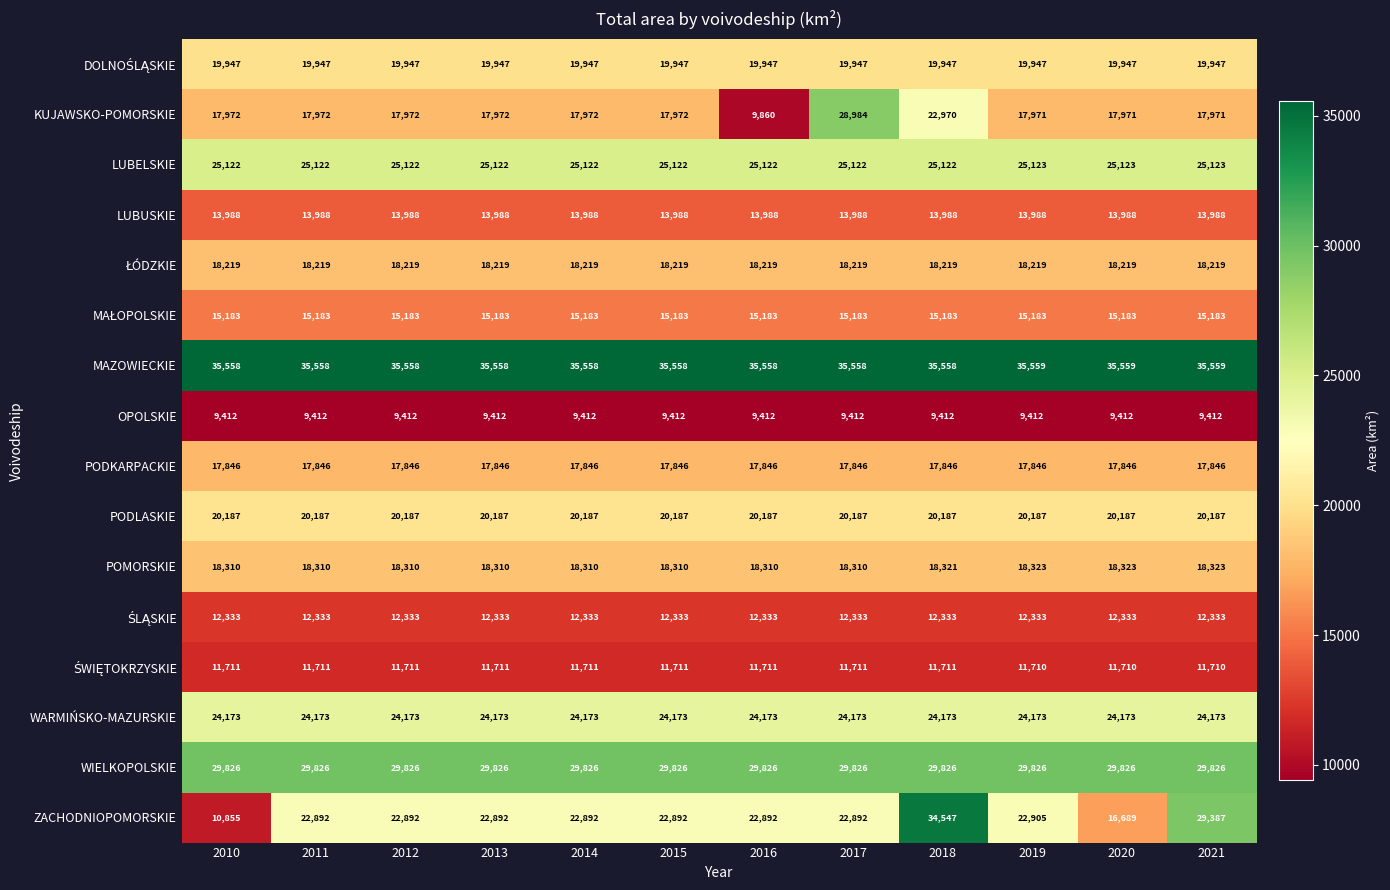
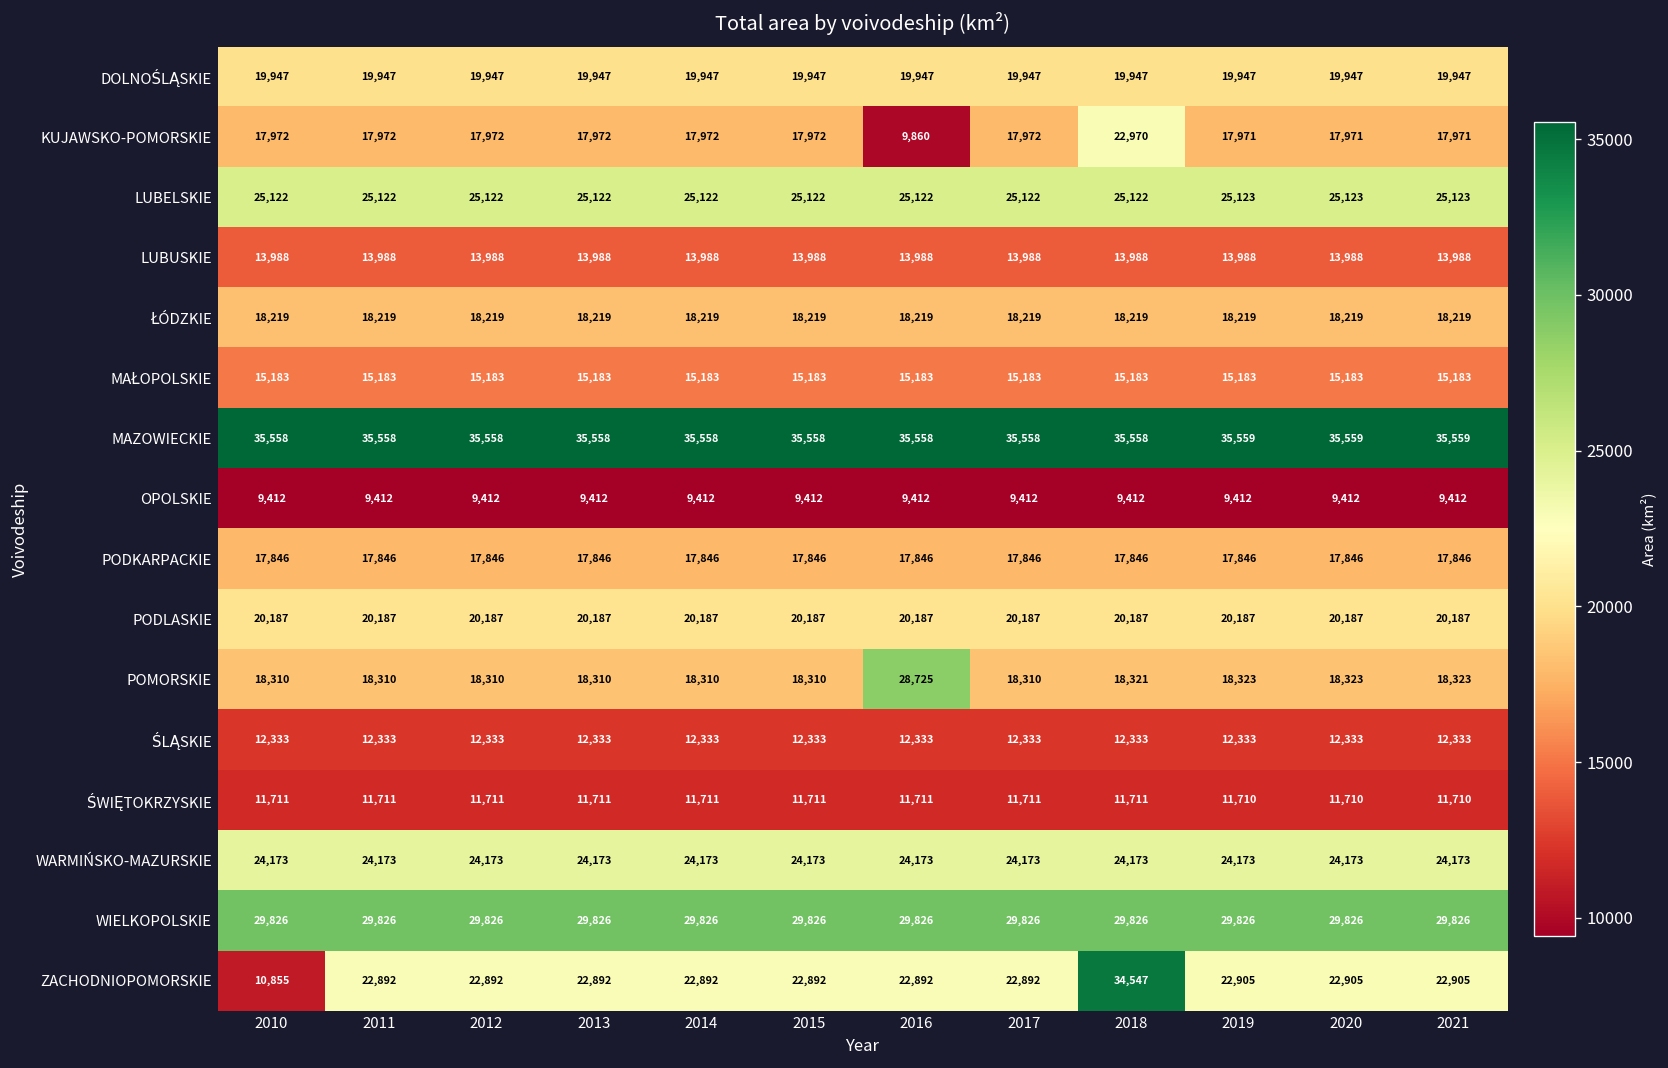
  {
    "DOLNOŚLĄSKIE": {
      "2010": "19,947",
      "2011": "19,947",
      "2012": "19,947",
      "2013": "19,947",
      "2014": "19,947",
      "2015": "19,947",
      "2016": "19,947",
      "2017": "19,947",
      "2018": "19,947",
      "2019": "19,947",
      "2020": "19,947",
      "2021": "19,947"
    },
    "KUJAWSKO-POMORSKIE": {
      "2010": "17,972",
      "2011": "17,972",
      "2012": "17,972",
      "2013": "17,972",
      "2014": "17,972",
      "2015": "17,972",
      "2016": "9,860",
-     "2017": "28,984",
+     "2017": "17,972",
      "2018": "22,970",
      "2019": "17,971",
      "2020": "17,971",
      "2021": "17,971"
    },
    "LUBELSKIE": {
      "2010": "25,122",
      "2011": "25,122",
      "2012": "25,122",
      "2013": "25,122",
      "2014": "25,122",
      "2015": "25,122",
      "2016": "25,122",
      "2017": "25,122",
      "2018": "25,122",
      "2019": "25,123",
      "2020": "25,123",
      "2021": "25,123"
    },
    "LUBUSKIE": {
      "2010": "13,988",
      "2011": "13,988",
      "2012": "13,988",
      "2013": "13,988",
      "2014": "13,988",
      "2015": "13,988",
      "2016": "13,988",
      "2017": "13,988",
      "2018": "13,988",
      "2019": "13,988",
      "2020": "13,988",
      "2021": "13,988"
    },
    "ŁÓDZKIE": {
      "2010": "18,219",
      "2011": "18,219",
      "2012": "18,219",
      "2013": "18,219",
      "2014": "18,219",
      "2015": "18,219",
      "2016": "18,219",
      "2017": "18,219",
      "2018": "18,219",
      "2019": "18,219",
      "2020": "18,219",
      "2021": "18,219"
    },
    "MAŁOPOLSKIE": {
      "2010": "15,183",
      "2011": "15,183",
      "2012": "15,183",
      "2013": "15,183",
      "2014": "15,183",
      "2015": "15,183",
      "2016": "15,183",
      "2017": "15,183",
      "2018": "15,183",
      "2019": "15,183",
      "2020": "15,183",
      "2021": "15,183"
    },
    "MAZOWIECKIE": {
      "2010": "35,558",
      "2011": "35,558",
      "2012": "35,558",
      "2013": "35,558",
      "2014": "35,558",
      "2015": "35,558",
      "2016": "35,558",
      "2017": "35,558",
      "2018": "35,558",
      "2019": "35,559",
      "2020": "35,559",
      "2021": "35,559"
    },
    "OPOLSKIE": {
      "2010": "9,412",
      "2011": "9,412",
      "2012": "9,412",
      "2013": "9,412",
      "2014": "9,412",
      "2015": "9,412",
      "2016": "9,412",
      "2017": "9,412",
      "2018": "9,412",
      "2019": "9,412",
      "2020": "9,412",
      "2021": "9,412"
    },
    "PODKARPACKIE": {
      "2010": "17,846",
      "2011": "17,846",
      "2012": "17,846",
      "2013": "17,846",
      "2014": "17,846",
      "2015": "17,846",
      "2016": "17,846",
      "2017": "17,846",
      "2018": "17,846",
      "2019": "17,846",
      "2020": "17,846",
      "2021": "17,846"
    },
    "PODLASKIE": {
      "2010": "20,187",
      "2011": "20,187",
      "2012": "20,187",
      "2013": "20,187",
      "2014": "20,187",
      "2015": "20,187",
      "2016": "20,187",
      "2017": "20,187",
      "2018": "20,187",
      "2019": "20,187",
      "2020": "20,187",
      "2021": "20,187"
    },
    "POMORSKIE": {
      "2010": "18,310",
      "2011": "18,310",
      "2012": "18,310",
      "2013": "18,310",
      "2014": "18,310",
      "2015": "18,310",
-     "2016": "18,310",
+     "2016": "28,725",
      "2017": "18,310",
      "2018": "18,321",
      "2019": "18,323",
      "2020": "18,323",
      "2021": "18,323"
    },
    "ŚLĄSKIE": {
      "2010": "12,333",
      "2011": "12,333",
      "2012": "12,333",
      "2013": "12,333",
      "2014": "12,333",
      "2015": "12,333",
      "2016": "12,333",
      "2017": "12,333",
      "2018": "12,333",
      "2019": "12,333",
      "2020": "12,333",
      "2021": "12,333"
    },
    "ŚWIĘTOKRZYSKIE": {
      "2010": "11,711",
      "2011": "11,711",
      "2012": "11,711",
      "2013": "11,711",
      "2014": "11,711",
      "2015": "11,711",
      "2016": "11,711",
      "2017": "11,711",
      "2018": "11,711",
      "2019": "11,710",
      "2020": "11,710",
      "2021": "11,710"
    },
    "WARMIŃSKO-MAZURSKIE": {
      "2010": "24,173",
      "2011": "24,173",
      "2012": "24,173",
      "2013": "24,173",
      "2014": "24,173",
      "2015": "24,173",
      "2016": "24,173",
      "2017": "24,173",
      "2018": "24,173",
      "2019": "24,173",
      "2020": "24,173",
      "2021": "24,173"
    },
    "WIELKOPOLSKIE": {
      "2010": "29,826",
      "2011": "29,826",
      "2012": "29,826",
      "2013": "29,826",
      "2014": "29,826",
      "2015": "29,826",
      "2016": "29,826",
      "2017": "29,826",
      "2018": "29,826",
      "2019": "29,826",
      "2020": "29,826",
      "2021": "29,826"
    },
    "ZACHODNIOPOMORSKIE": {
      "2010": "10,855",
      "2011": "22,892",
      "2012": "22,892",
      "2013": "22,892",
      "2014": "22,892",
      "2015": "22,892",
      "2016": "22,892",
      "2017": "22,892",
      "2018": "34,547",
      "2019": "22,905",
-     "2020": "16,689",
-     "2021": "29,387"
+     "2020": "22,905",
+     "2021": "22,905"
    }
  }
